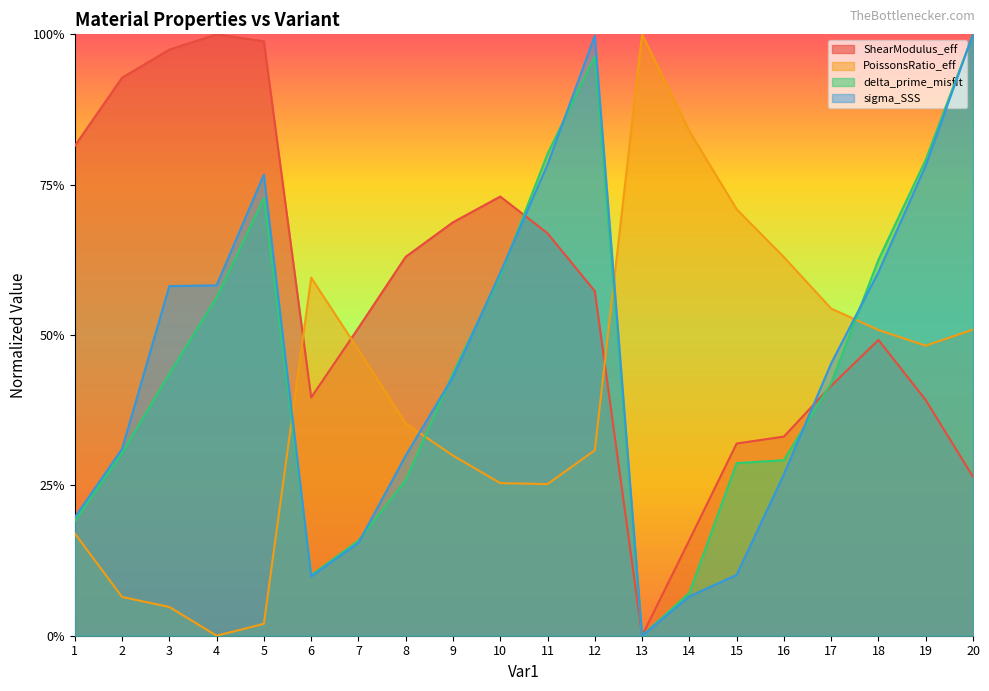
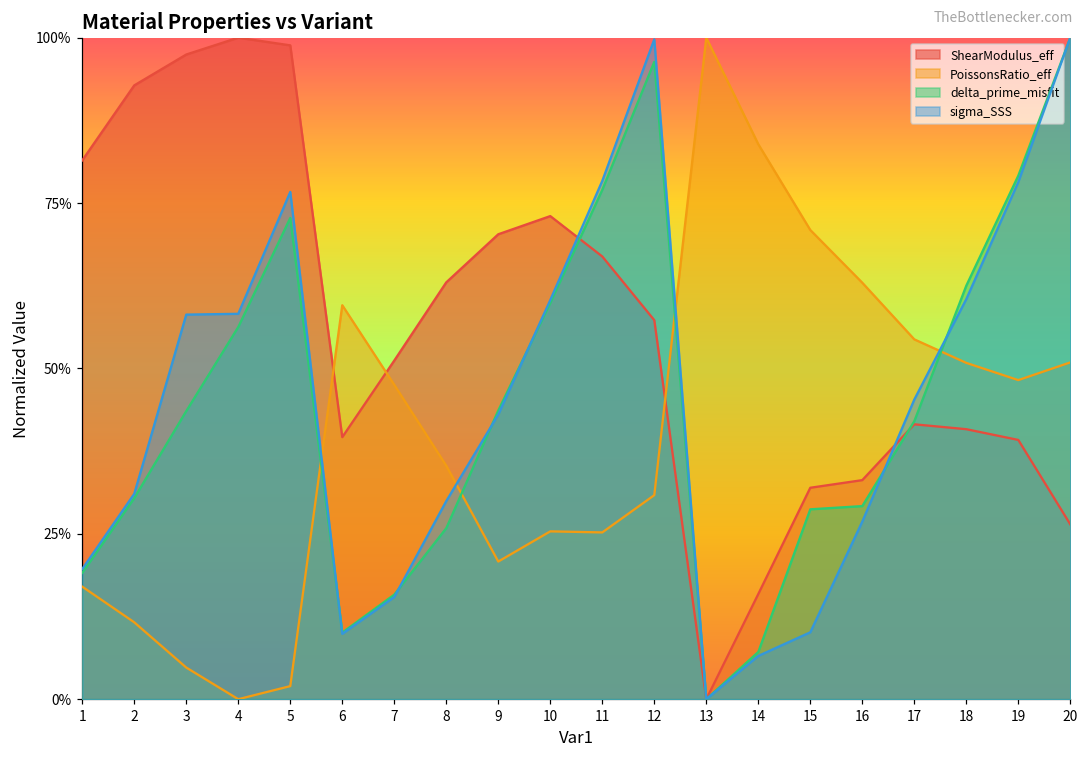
  {
    "ShearModulus_eff": {
      "1": "81%",
      "2": "93%",
      "3": "97%",
      "4": "100%",
      "5": "99%",
      "6": "40%",
      "7": "51%",
      "8": "63%",
-     "9": "69%",
+     "9": "70%",
      "10": "73%",
      "11": "67%",
      "12": "57%",
      "14": "16%",
      "15": "32%",
      "16": "33%",
      "17": "42%",
-     "18": "49%",
+     "18": "41%",
      "19": "39%",
      "20": "26%"
    },
    "PoissonsRatio_eff": {
      "1": "17%",
-     "2": "6%",
+     "2": "12%",
      "3": "5%",
      "4": "0%",
      "5": "2%",
      "6": "60%",
      "7": "48%",
      "8": "35%",
-     "9": "30%",
+     "9": "21%",
      "10": "25%",
      "11": "25%",
      "12": "31%",
      "13": "100%",
      "14": "84%",
      "15": "71%",
      "16": "63%",
      "17": "54%",
      "18": "51%",
      "19": "48%",
      "20": "51%"
    },
    "delta_prime_misfit": {
      "1": "19%",
      "2": "30%",
      "3": "44%",
      "4": "56%",
      "5": "73%",
      "8": "26%",
      "9": "44%",
      "10": "60%",
-     "11": "80%",
+     "11": "77%",
      "12": "96%",
      "14": "7%",
      "15": "29%",
      "16": "29%",
      "17": "42%",
      "18": "63%",
      "19": "79%"
    },
    "sigma_SSS": {
      "1": "20%",
      "2": "31%",
      "3": "58%",
      "4": "58%",
      "5": "77%",
      "8": "30%",
      "9": "43%",
      "10": "60%",
      "11": "78%",
      "12": "100%",
      "14": "7%",
      "15": "10%",
      "16": "27%",
      "17": "45%",
      "18": "60%",
      "19": "78%"
    }
  }
